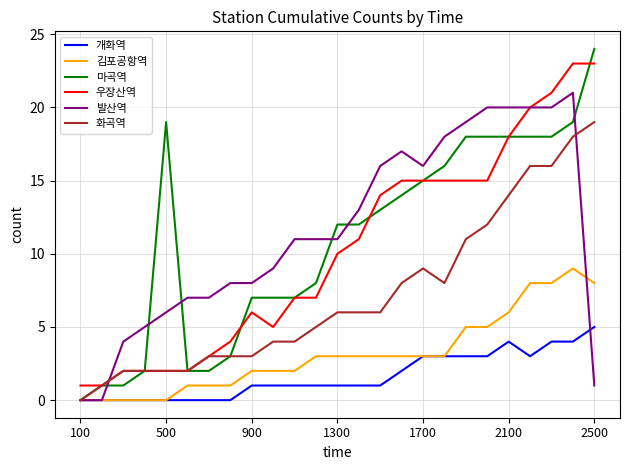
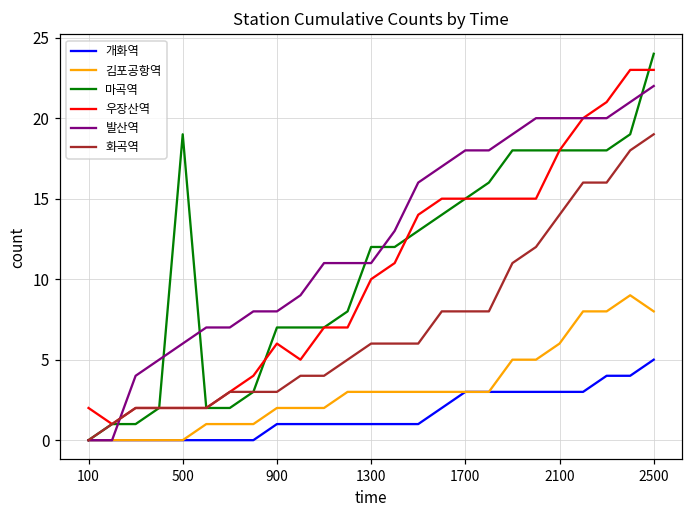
  {
    "개화역": {
      "900": 1,
      "1300": 1,
-     "2100": 4,
+     "2100": 3,
      "2500": 5
    },
    "김포공항역": {
      "900": 2,
      "1300": 3,
      "2100": 6,
      "2500": 8
    },
    "마곡역": {
      "500": 19,
      "900": 7,
      "1300": 12,
      "2500": 24
    },
    "우장산역": {
-     "100": 1,
+     "100": 2,
      "900": 6,
      "1300": 10,
      "2500": 23
    },
    "발산역": {
      "500": 6,
      "900": 8,
      "1300": 11,
-     "1700": 16,
+     "1700": 18,
      "2100": 20,
-     "2500": 1
+     "2500": 22
    },
    "화곡역": {
      "900": 3,
      "1300": 6,
-     "1700": 9,
+     "1700": 8,
      "2100": 14,
      "2500": 19
    }
  }
